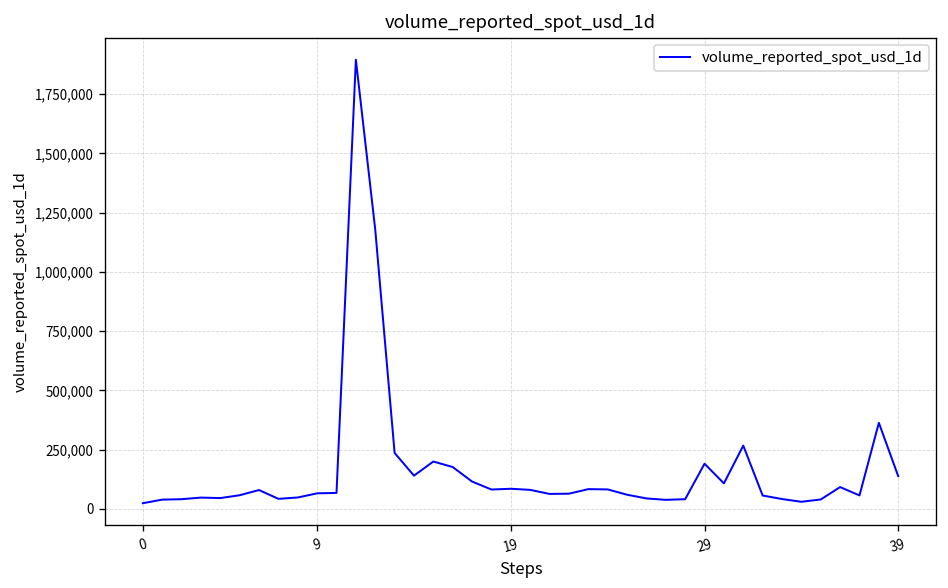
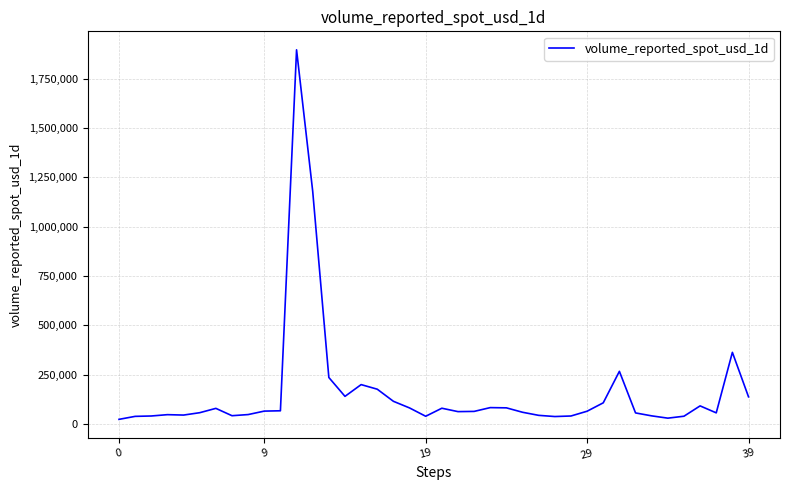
  {
    "0": "20,000",
    "9": "70,000",
-   "19": "90,000",
-   "29": "190,000",
+   "19": "40,000",
+   "29": "70,000",
    "39": "140,000"
  }
